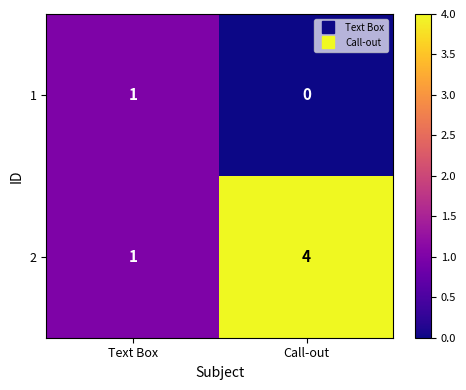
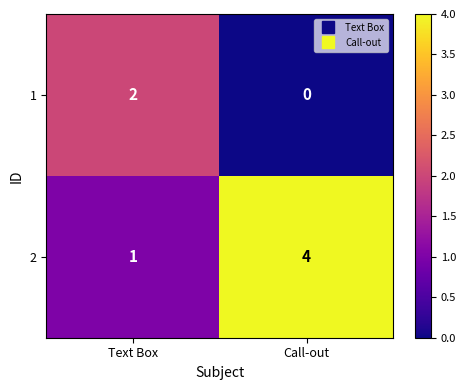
  {
    "1": {
-     "Text Box": 1,
+     "Text Box": 2,
      "Call-out": 0
    },
    "2": {
      "Text Box": 1,
      "Call-out": 4
    }
  }
